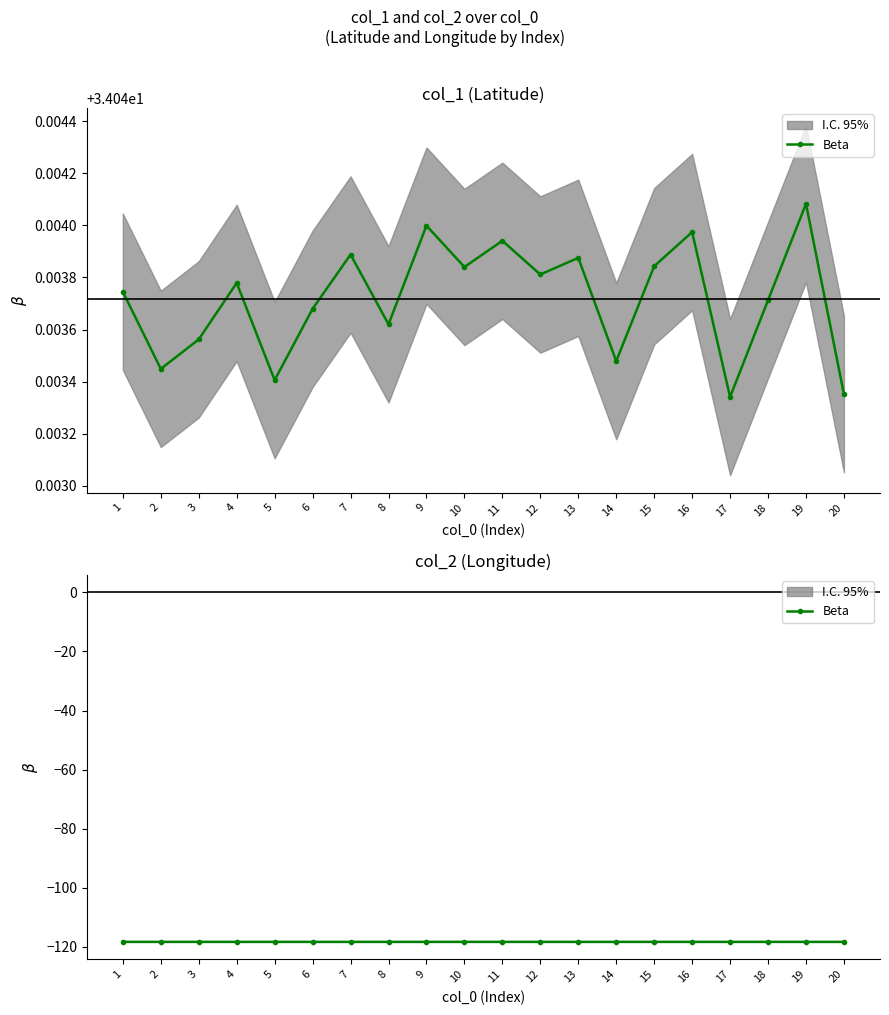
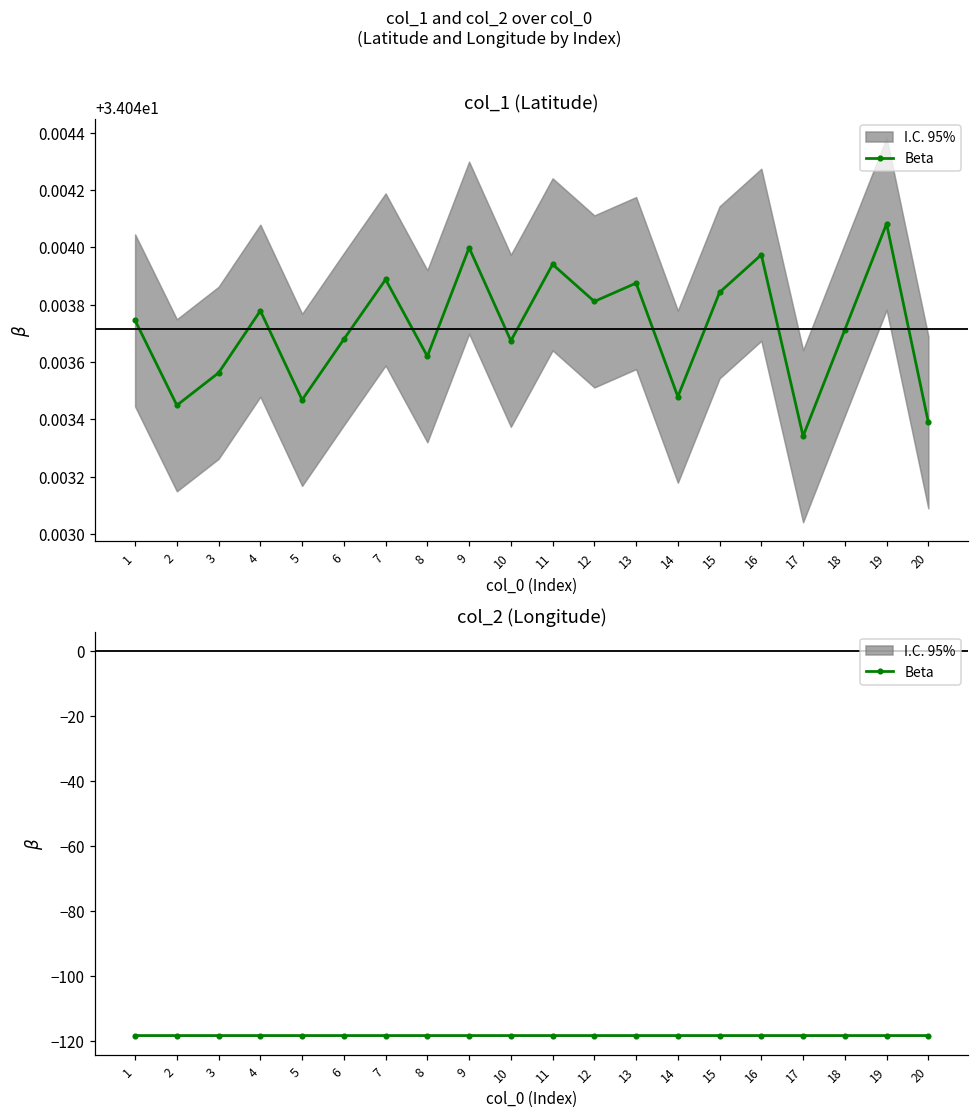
  {
    "col_1 (Latitude)": {
      "Beta": {
        "1": 34.04374,
        "2": 34.04345,
        "3": 34.04356,
        "4": 34.04378,
-       "5": 34.04341,
+       "5": 34.04347,
        "6": 34.04368,
        "7": 34.04389,
        "8": 34.04362,
        "9": 34.04400,
-       "10": 34.04384,
+       "10": 34.04367,
        "11": 34.04394,
        "12": 34.04381,
        "13": 34.04388,
        "14": 34.04348,
        "15": 34.04384,
        "16": 34.04397,
        "17": 34.04334,
        "18": 34.04371,
        "19": 34.04408,
-       "20": 34.04335
+       "20": 34.04339
      }
    },
    "col_2 (Longitude)": {
      "1": -118,
      "2": -118,
      "3": -118,
      "4": -118,
      "5": -118,
      "6": -118,
      "7": -118,
      "8": -118,
      "9": -118,
      "10": -118,
      "11": -118,
      "12": -118,
      "13": -118,
      "14": -118,
      "15": -118,
      "16": -118,
      "17": -118,
      "18": -118,
      "19": -118,
      "20": -118
    }
  }
